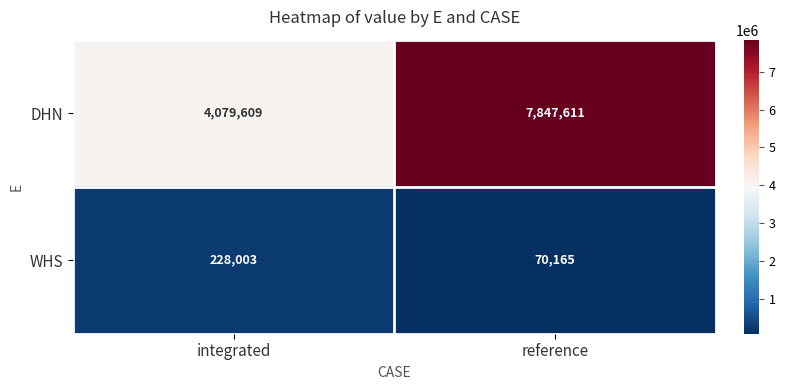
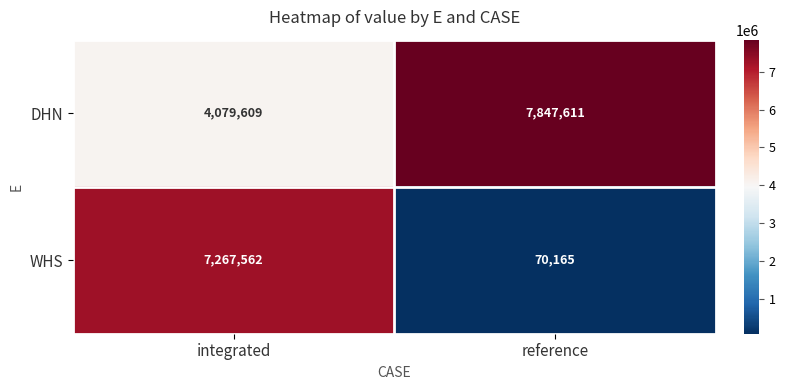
  {
    "DHN": {
      "integrated": "4,079,609",
      "reference": "7,847,611"
    },
    "WHS": {
-     "integrated": "228,003",
+     "integrated": "7,267,562",
      "reference": "70,165"
    }
  }
